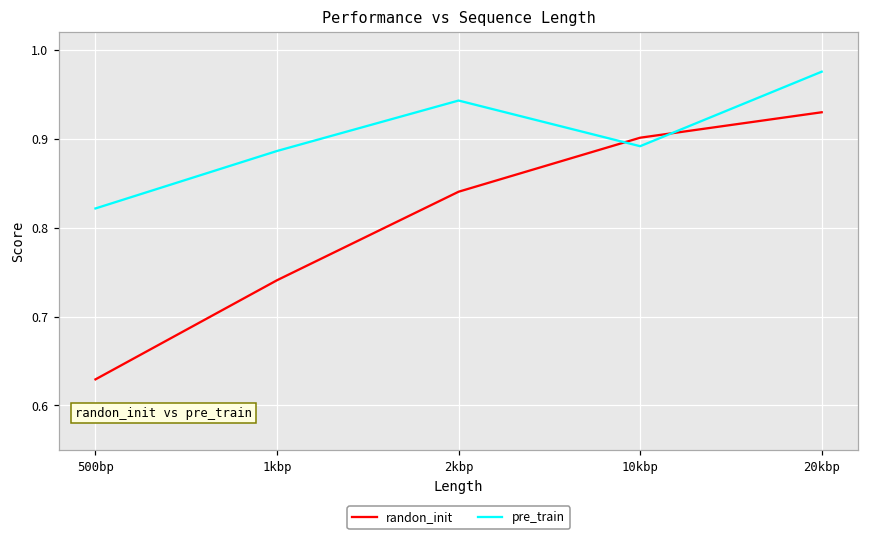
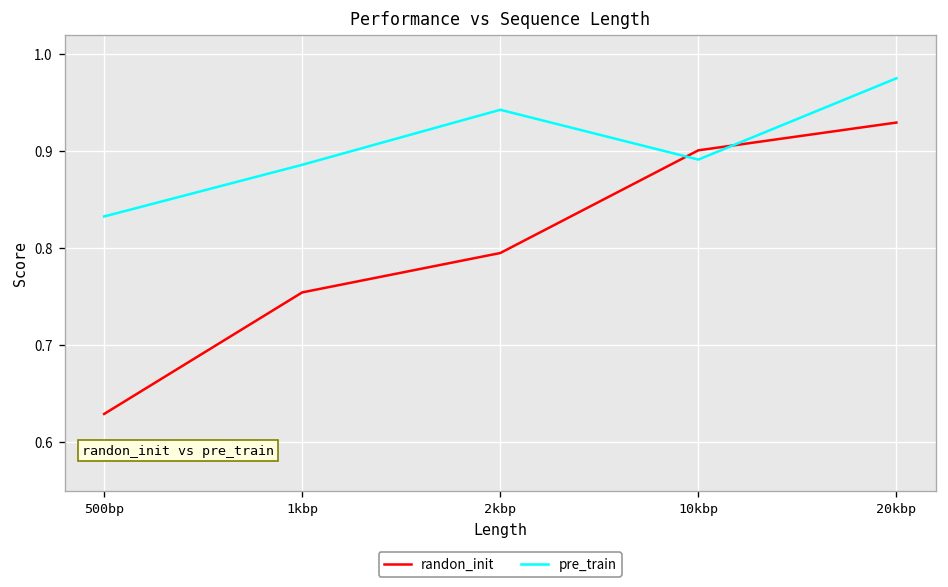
  {
    "randon_init": {
      "500bp": 0.63,
-     "1kbp": 0.74,
-     "2kbp": 0.84,
+     "1kbp": 0.75,
+     "2kbp": 0.80,
      "10kbp": 0.90,
      "20kbp": 0.93
    },
    "pre_train": {
-     "500bp": 0.82,
+     "500bp": 0.83,
      "1kbp": 0.89,
      "2kbp": 0.94,
      "10kbp": 0.89,
      "20kbp": 0.98
    }
  }
